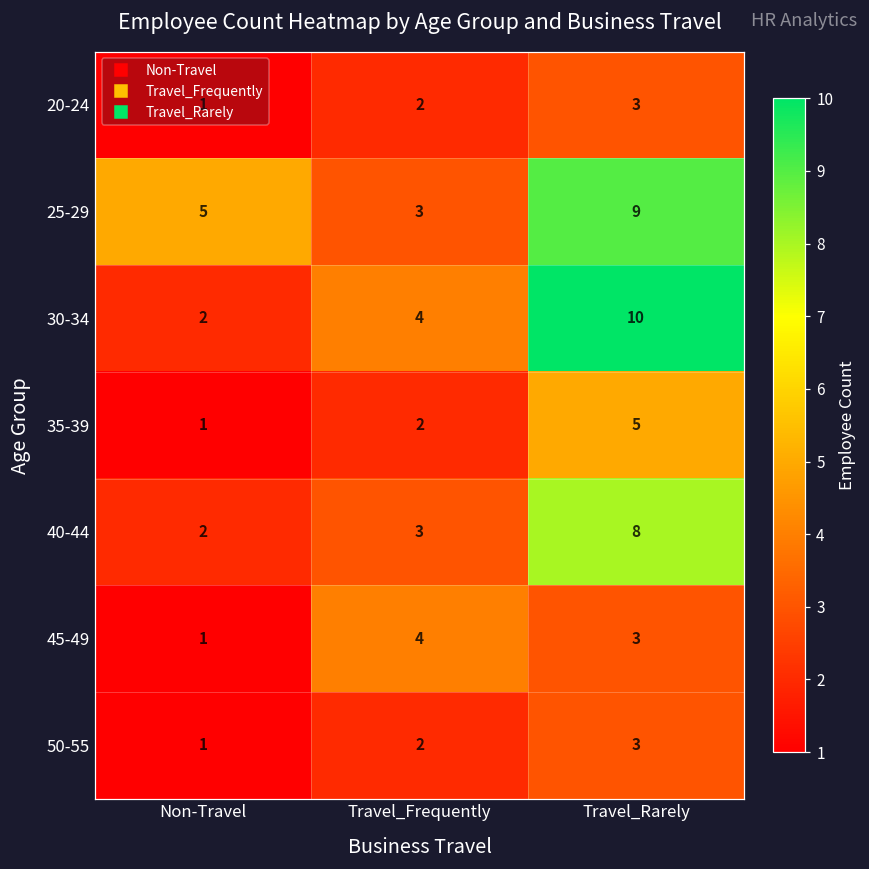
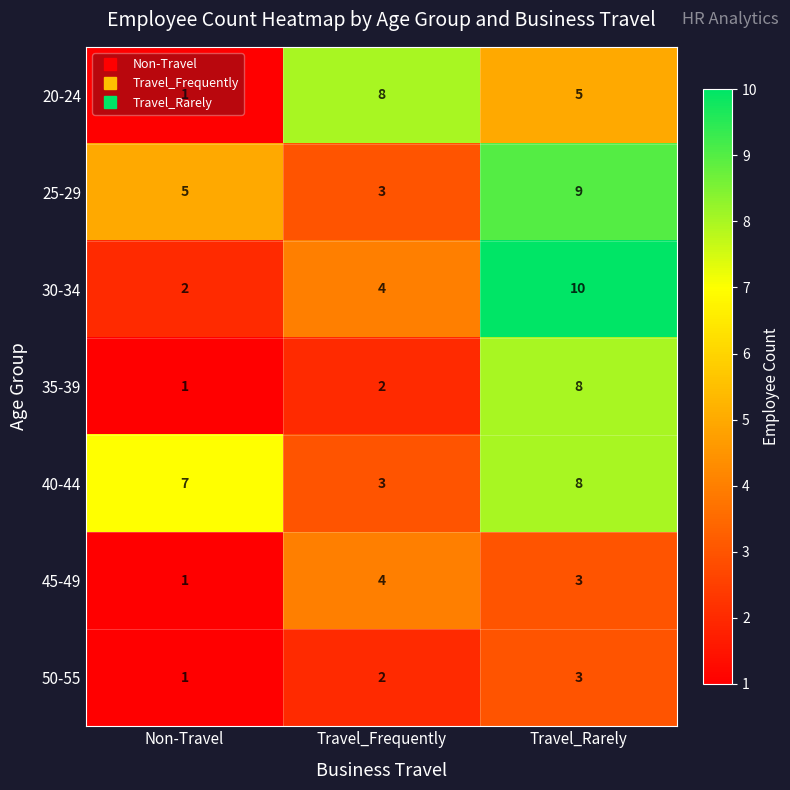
  {
    "20-24": {
-     "Travel_Frequently": 2,
-     "Travel_Rarely": 3
+     "Travel_Frequently": 8,
+     "Travel_Rarely": 5
    },
    "25-29": {
      "Non-Travel": 5,
      "Travel_Frequently": 3,
      "Travel_Rarely": 9
    },
    "30-34": {
      "Non-Travel": 2,
      "Travel_Frequently": 4,
      "Travel_Rarely": 10
    },
    "35-39": {
      "Non-Travel": 1,
      "Travel_Frequently": 2,
-     "Travel_Rarely": 5
+     "Travel_Rarely": 8
    },
    "40-44": {
-     "Non-Travel": 2,
+     "Non-Travel": 7,
      "Travel_Frequently": 3,
      "Travel_Rarely": 8
    },
    "45-49": {
      "Non-Travel": 1,
      "Travel_Frequently": 4,
      "Travel_Rarely": 3
    },
    "50-55": {
      "Non-Travel": 1,
      "Travel_Frequently": 2,
      "Travel_Rarely": 3
    }
  }
